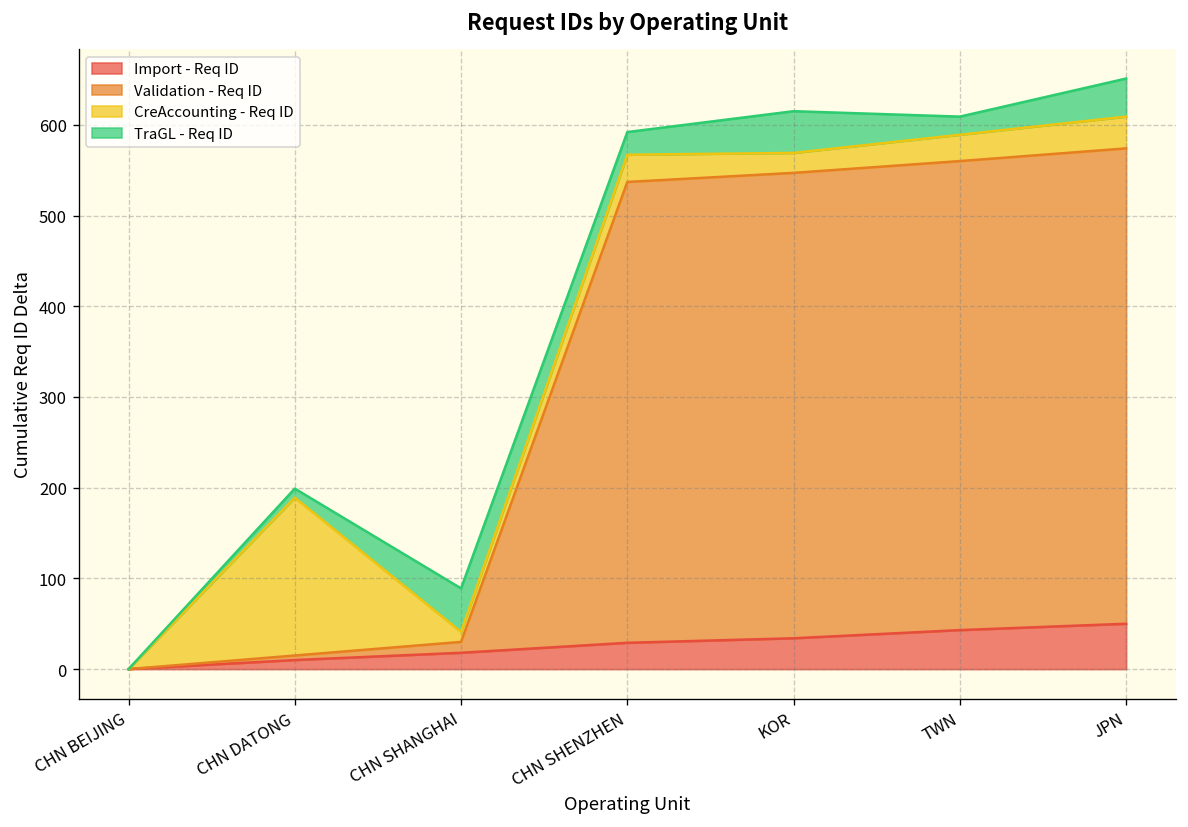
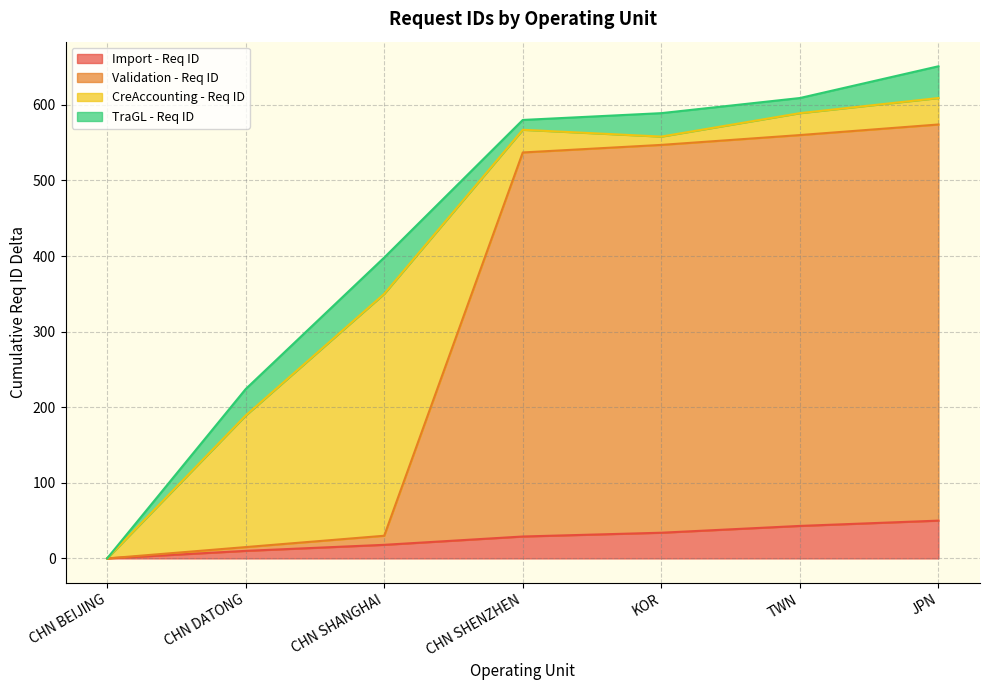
  {
    "CreAccounting - Req ID": {
      "CHN DATONG": 170,
-     "CHN SHANGHAI": 10,
+     "CHN SHANGHAI": 320,
      "CHN SHENZHEN": 30,
-     "KOR": 20,
+     "KOR": 10,
      "TWN": 30,
      "JPN": 40
    },
    "TraGL - Req ID": {
-     "CHN DATONG": 10,
+     "CHN DATONG": 40,
      "CHN SHANGHAI": 50,
-     "CHN SHENZHEN": 30,
-     "KOR": 50,
+     "CHN SHENZHEN": 10,
+     "KOR": 30,
      "TWN": 20,
      "JPN": 40
    }
  }
